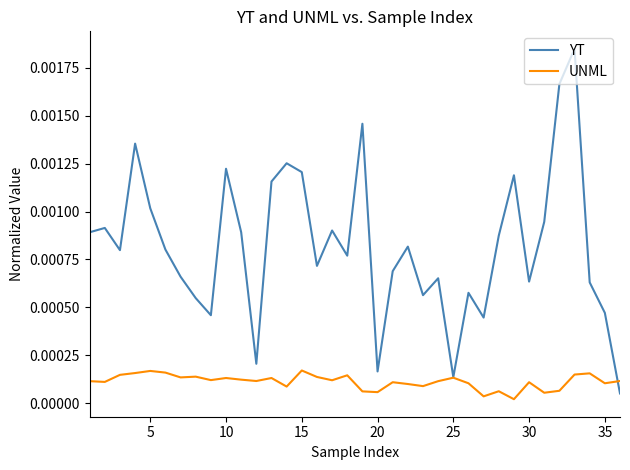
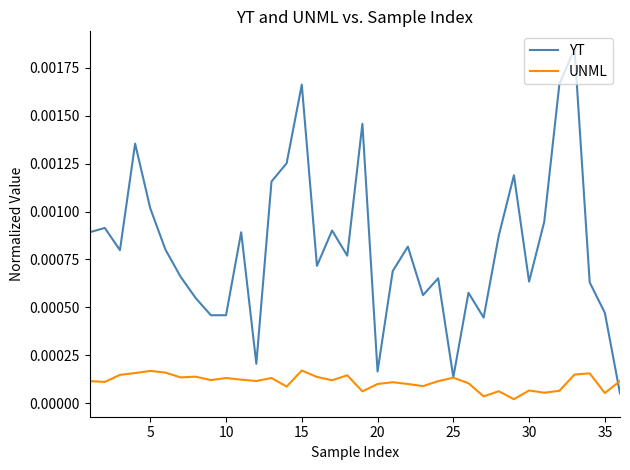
  {
    "YT": {
      "5": 0.00102,
-     "10": 0.00122,
-     "15": 0.00121,
+     "10": 0.00046,
+     "15": 0.00166,
      "20": 0.00017,
      "30": 0.00063,
      "35": 0.00047
    },
    "UNML": {
      "5": 0.00017,
      "10": 0.00013,
      "15": 0.00017,
-     "20": 0.00006,
-     "30": 0.00011,
-     "35": 0.00010
+     "20": 0.00010,
+     "30": 0.00007,
+     "35": 0.00005
    }
  }
